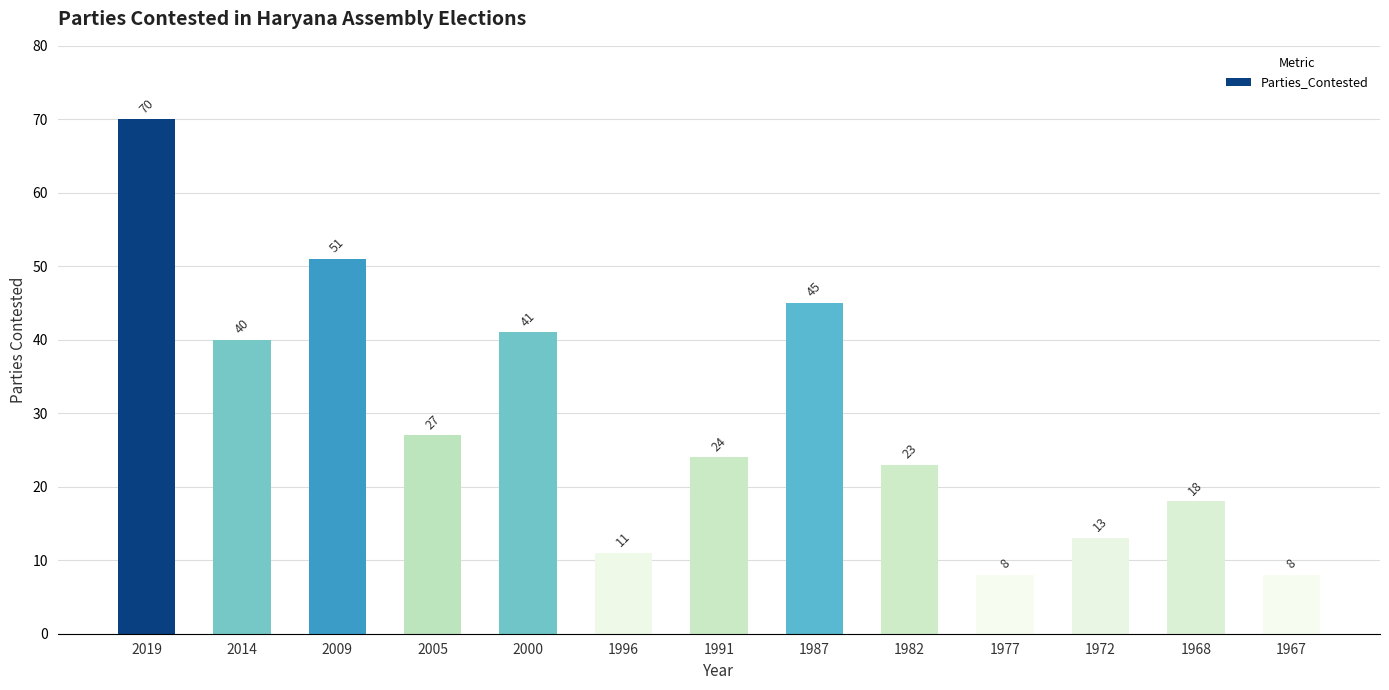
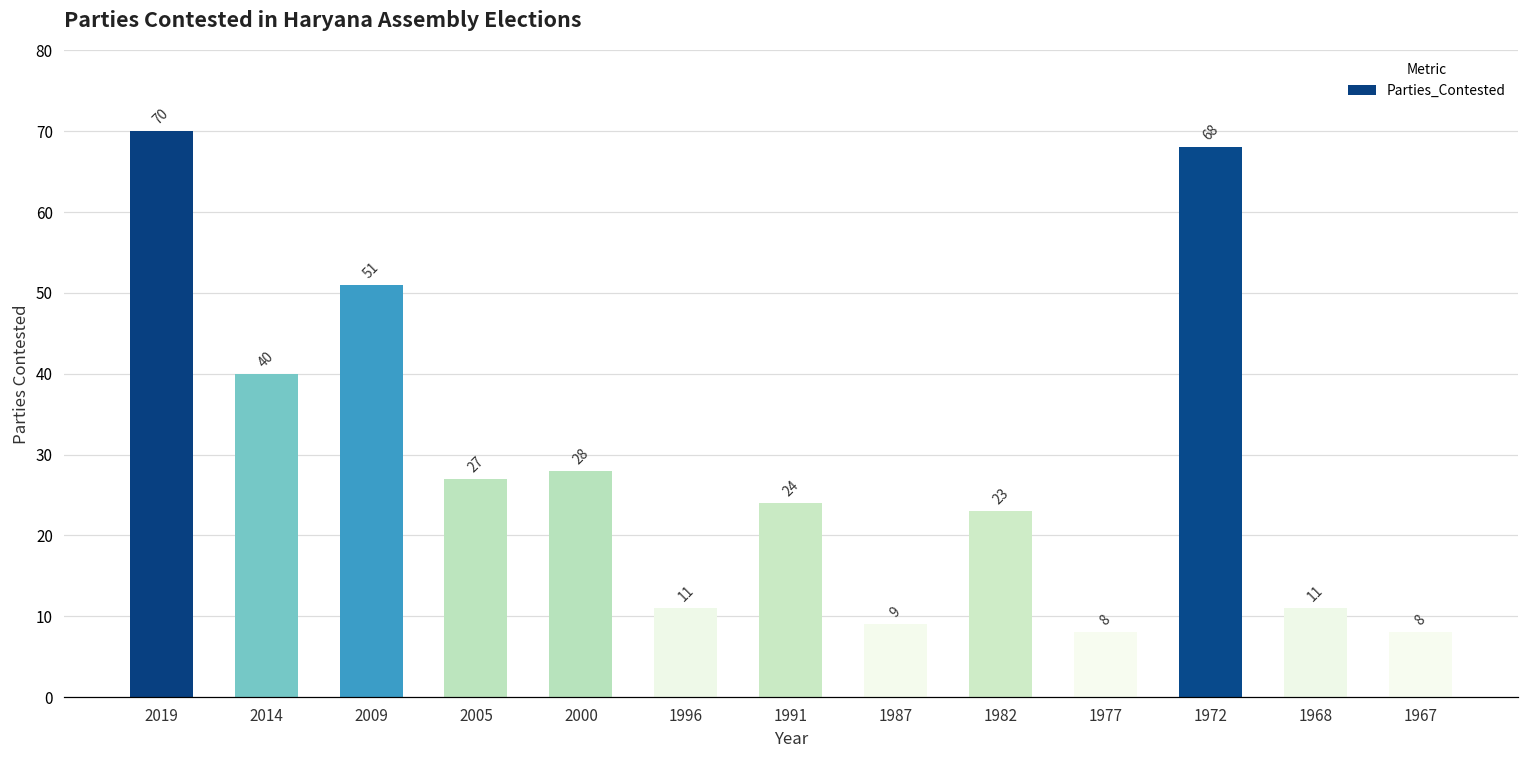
  {
    "2019": 70,
    "2014": 40,
    "2009": 51,
    "2005": 27,
-   "2000": 41,
+   "2000": 28,
    "1996": 11,
    "1991": 24,
-   "1987": 45,
+   "1987": 9,
    "1982": 23,
    "1977": 8,
-   "1972": 13,
-   "1968": 18,
+   "1972": 68,
+   "1968": 11,
    "1967": 8
  }
